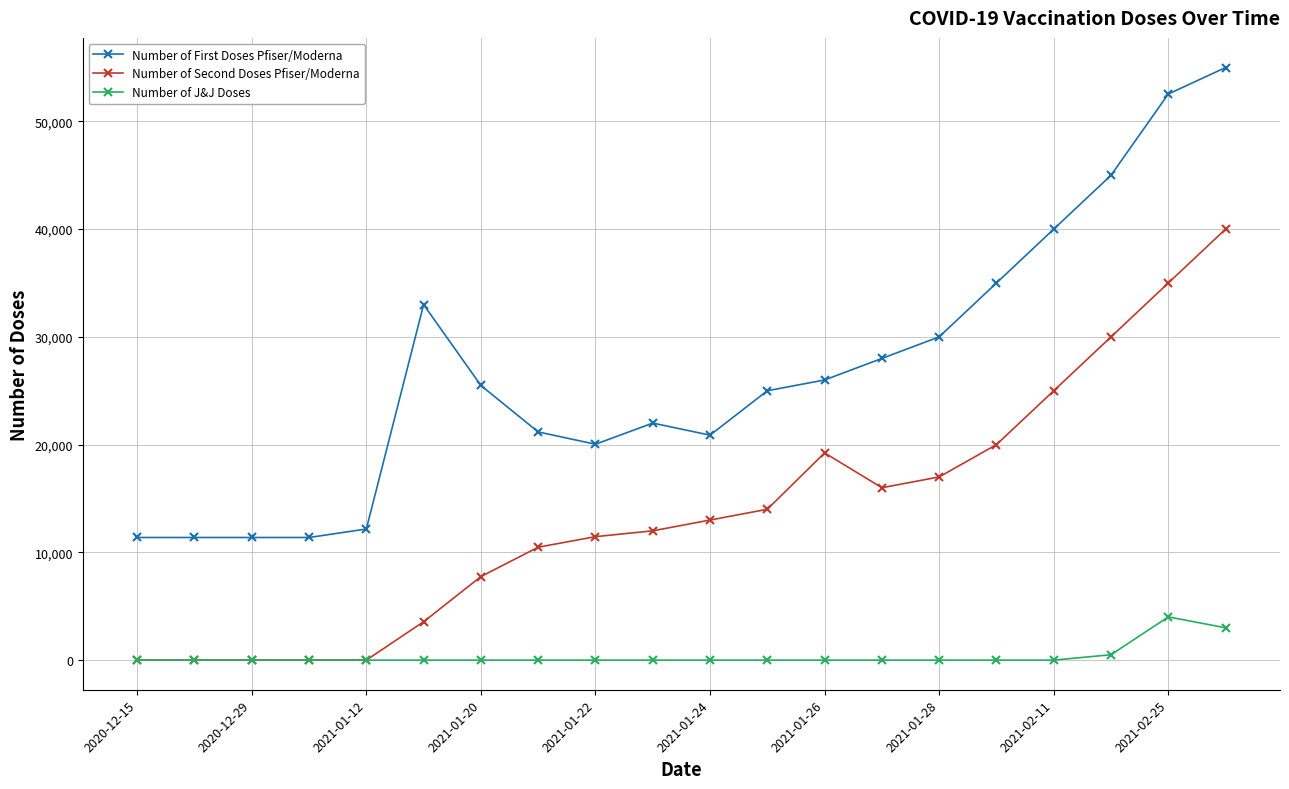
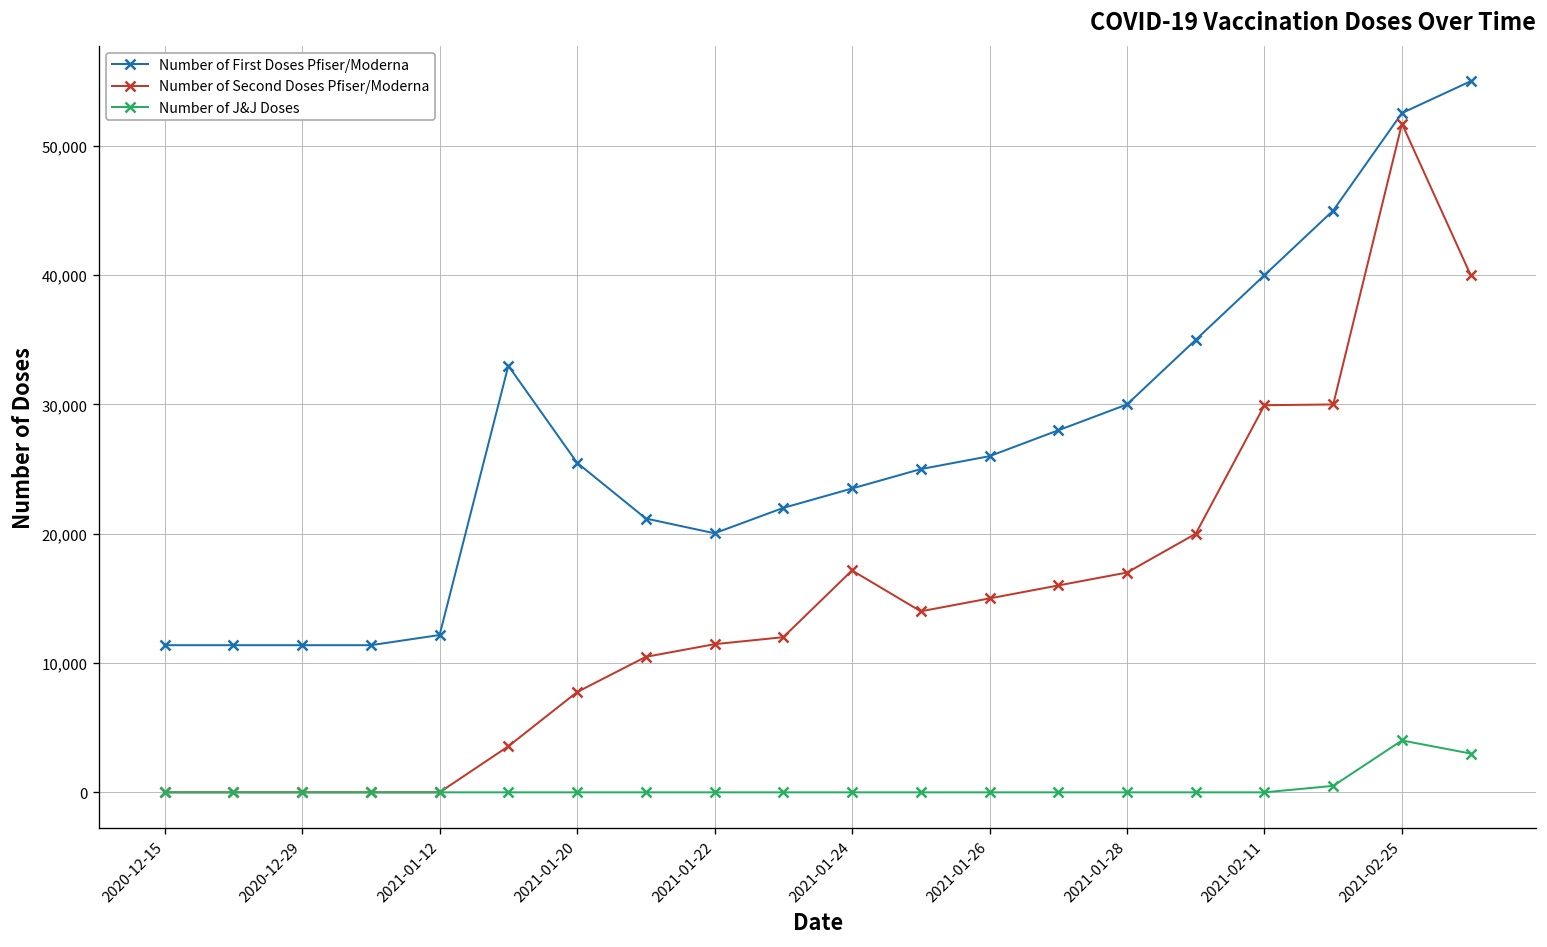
  {
    "Number of First Doses Pfiser/Moderna": {
      "2020-12-15": "11,400",
      "2020-12-29": "11,400",
      "2021-01-12": "12,200",
      "2021-01-20": "25,500",
      "2021-01-22": "20,000",
-     "2021-01-24": "20,900",
+     "2021-01-24": "23,500",
      "2021-01-26": "26,000",
      "2021-01-28": "30,000",
      "2021-02-11": "40,000",
      "2021-02-25": "52,500"
    },
    "Number of Second Doses Pfiser/Moderna": {
      "2021-01-20": "7,800",
      "2021-01-22": "11,500",
-     "2021-01-24": "13,000",
-     "2021-01-26": "19,200",
+     "2021-01-24": "17,200",
+     "2021-01-26": "15,000",
      "2021-01-28": "17,000",
-     "2021-02-11": "25,000",
-     "2021-02-25": "35,000"
+     "2021-02-11": "29,900",
+     "2021-02-25": "51,700"
    },
    "Number of J&J Doses": {
      "2021-01-20": "0",
      "2021-01-22": "0",
      "2021-01-24": "0",
      "2021-01-26": "0",
      "2021-01-28": "0",
      "2021-02-11": "0",
      "2021-02-25": "4,000"
    }
  }
